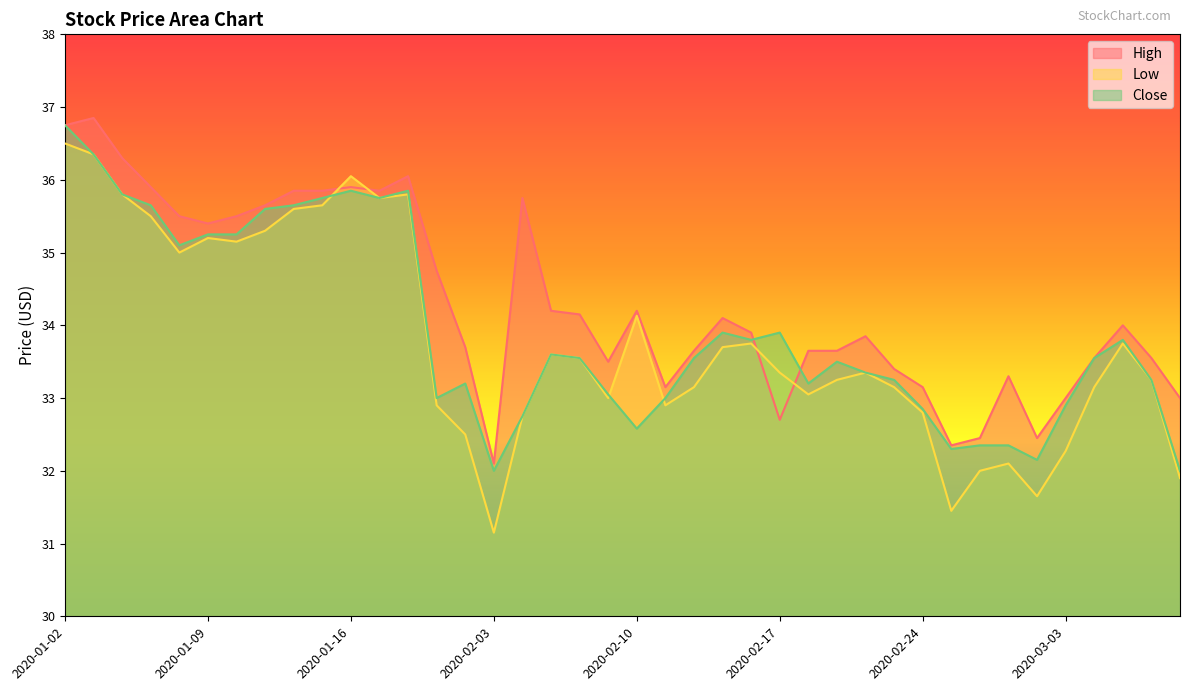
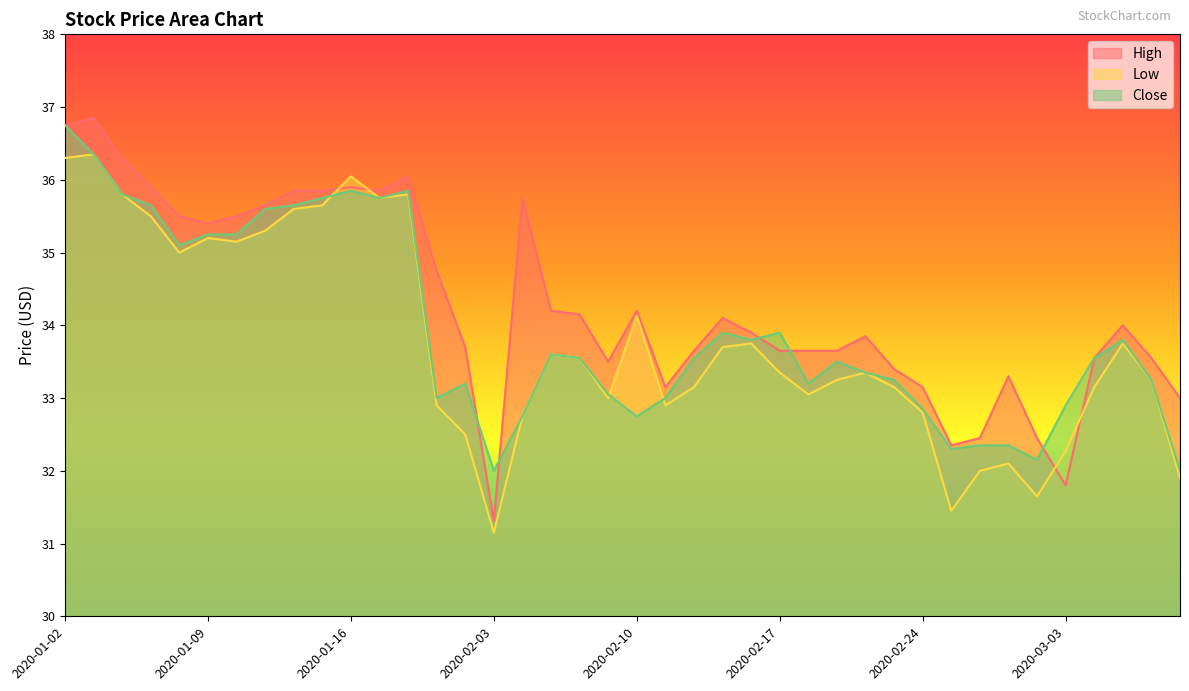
  {
    "High": {
      "2020-01-09": 35.4,
      "2020-01-16": 35.9,
-     "2020-02-03": 32.1,
+     "2020-02-03": 31.3,
      "2020-02-10": 34.2,
-     "2020-02-17": 32.7,
+     "2020-02-17": 33.7,
      "2020-02-24": 33.2,
-     "2020-03-03": 33.0
+     "2020-03-03": 31.8
    },
    "Low": {
-     "2020-01-02": 36.5,
+     "2020-01-02": 36.3,
      "2020-01-09": 35.2,
      "2020-01-16": 36.1,
      "2020-02-03": 31.2,
      "2020-02-10": 34.1,
      "2020-02-17": 33.3,
      "2020-02-24": 32.8,
      "2020-03-03": 32.3
    },
    "Close": {
      "2020-01-09": 35.3,
      "2020-01-16": 35.8,
      "2020-02-03": 32.0,
-     "2020-02-10": 32.6,
+     "2020-02-10": 32.8,
      "2020-02-17": 33.9,
      "2020-02-24": 32.8,
      "2020-03-03": 32.9
    }
  }
